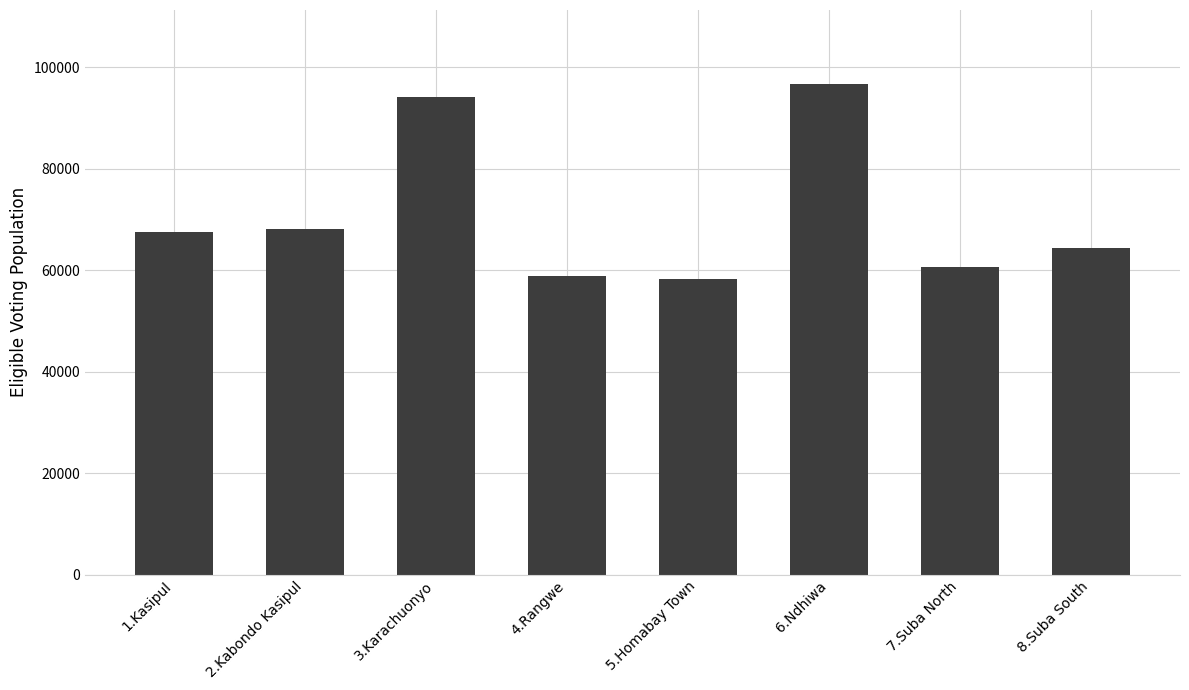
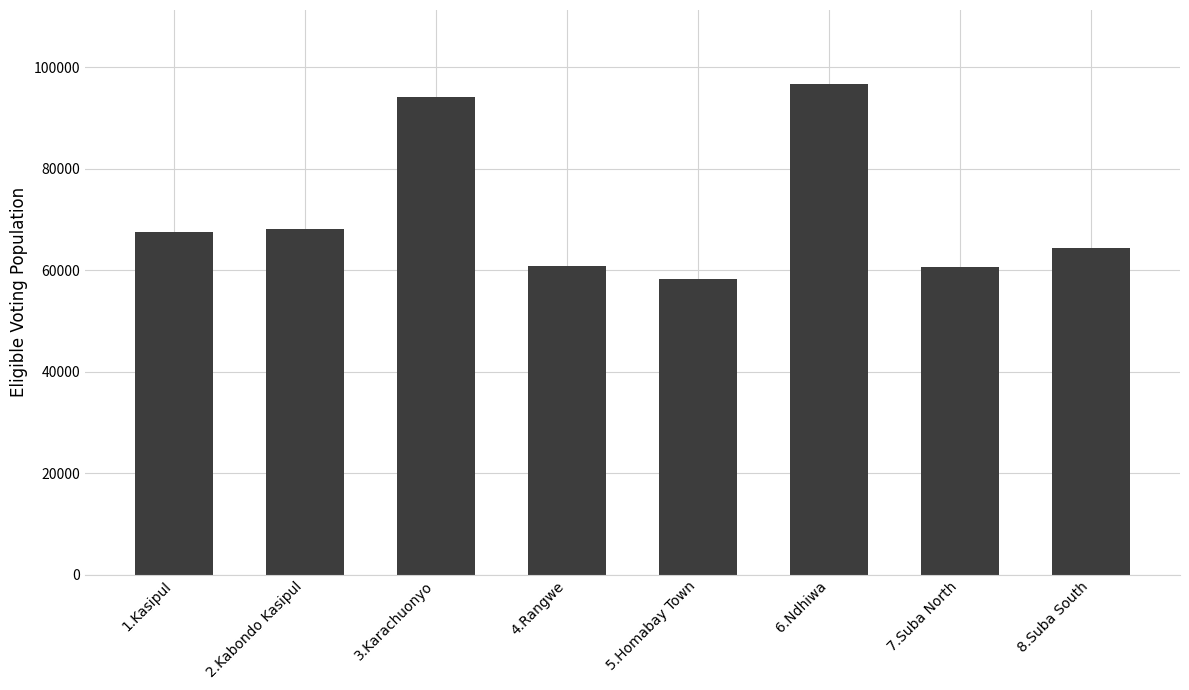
  {
    "1.Kasipul": 68000,
    "2.Kabondo Kasipul": 68000,
    "3.Karachuonyo": 94000,
-   "4.Rangwe": 59000,
+   "4.Rangwe": 61000,
    "5.Homabay Town": 58000,
    "6.Ndhiwa": 97000,
    "7.Suba North": 61000,
    "8.Suba South": 64000
  }
